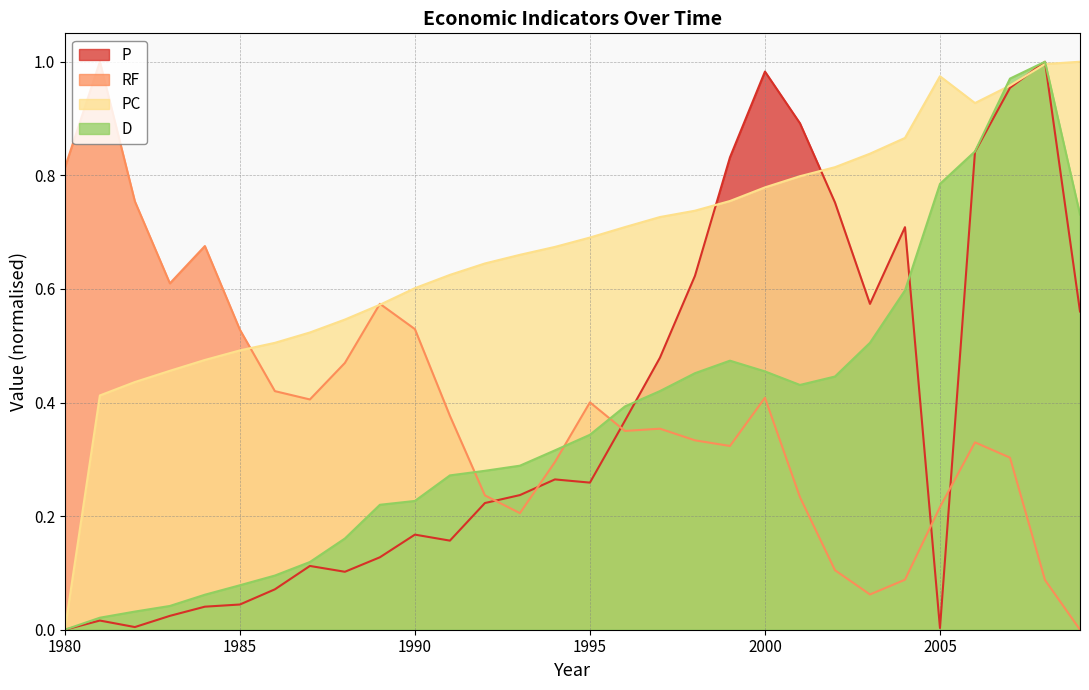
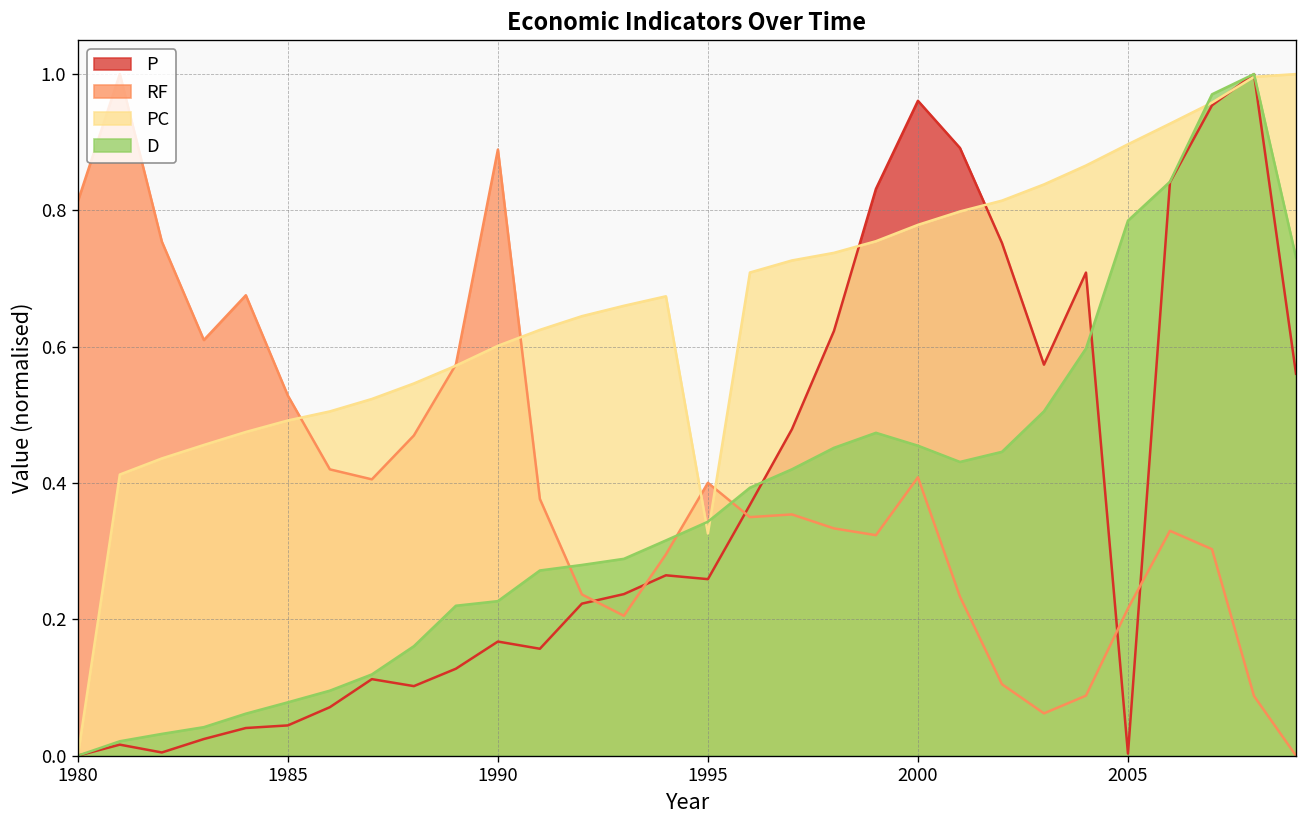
  {
    "P": {
      "1985": 0.04,
      "1990": 0.17,
      "1995": 0.26,
-     "2000": 0.98,
+     "2000": 0.96,
      "2005": 0.00
    },
    "RF": {
      "1980": 0.81,
      "1985": 0.53,
-     "1990": 0.53,
+     "1990": 0.89,
      "1995": 0.40,
      "2000": 0.41,
      "2005": 0.22
    },
    "PC": {
      "1985": 0.49,
      "1990": 0.60,
-     "1995": 0.69,
+     "1995": 0.33,
      "2000": 0.78,
-     "2005": 0.97
+     "2005": 0.90
    },
    "D": {
      "1985": 0.08,
      "1990": 0.23,
      "1995": 0.34,
      "2000": 0.45,
      "2005": 0.78
    }
  }
